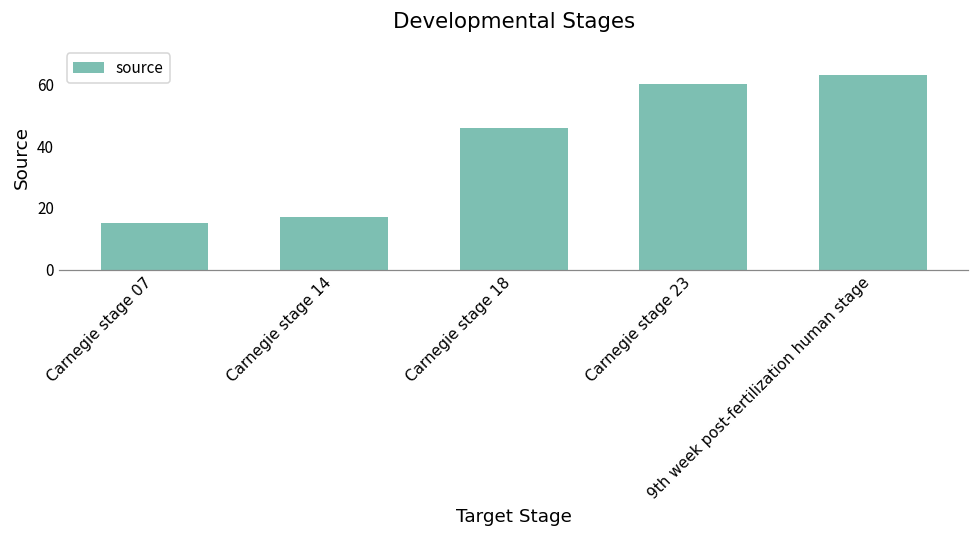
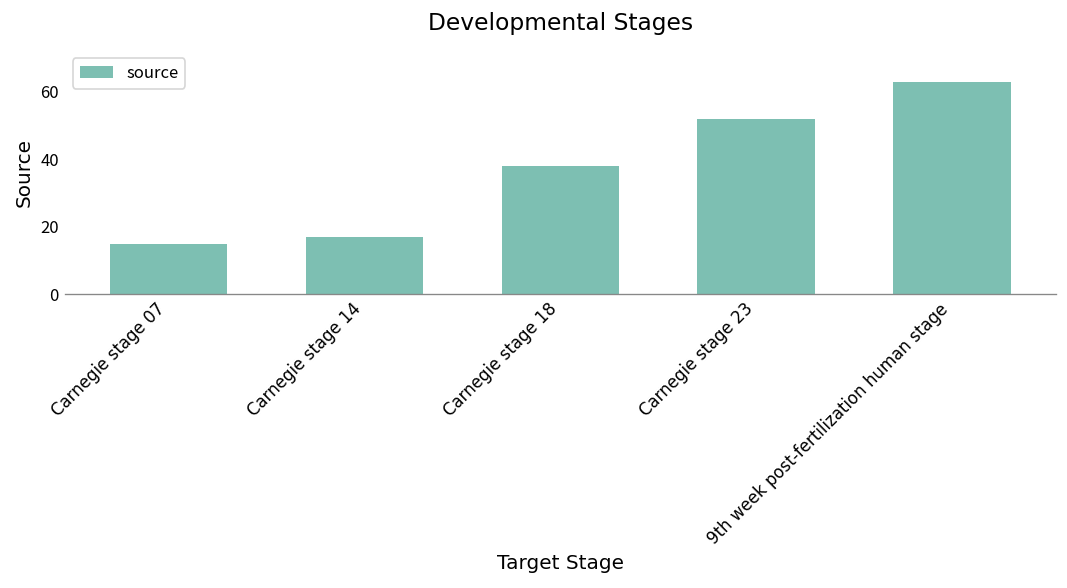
  {
    "Carnegie stage 07": 15,
    "Carnegie stage 14": 17,
-   "Carnegie stage 18": 46,
-   "Carnegie stage 23": 60,
+   "Carnegie stage 18": 38,
+   "Carnegie stage 23": 52,
    "9th week post-fertilization human stage": 63
  }
